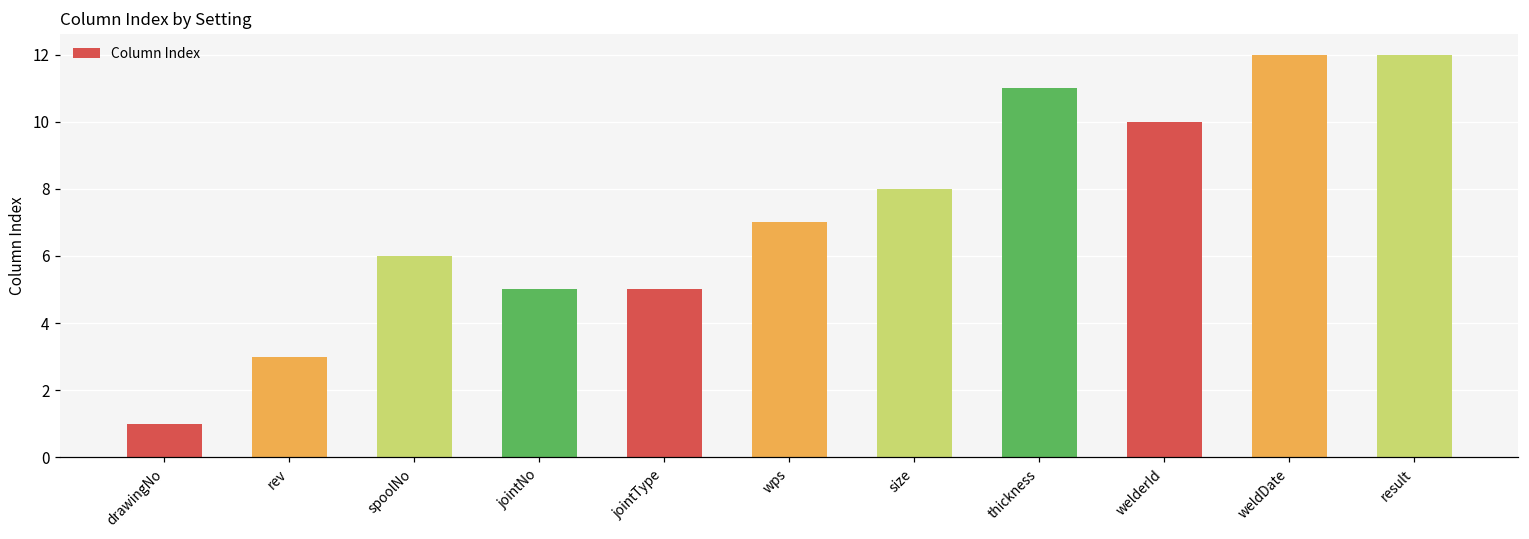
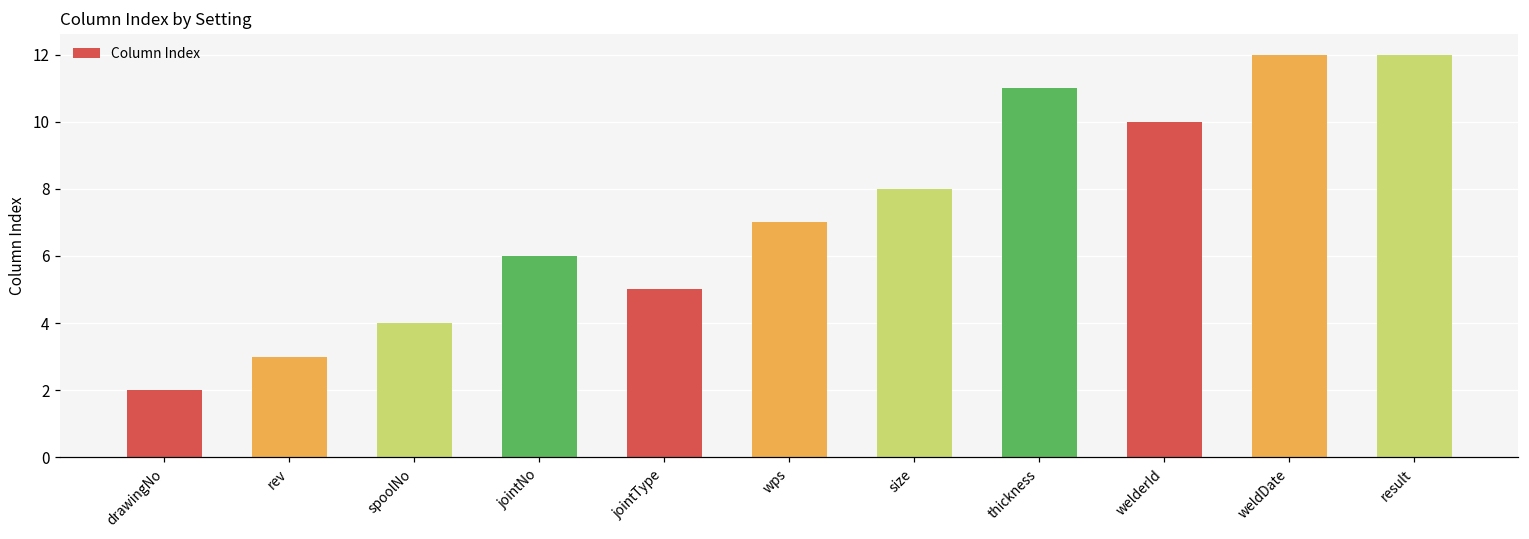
  {
-   "drawingNo": 1,
+   "drawingNo": 2,
    "rev": 3,
-   "spoolNo": 6,
-   "jointNo": 5,
+   "spoolNo": 4,
+   "jointNo": 6,
    "jointType": 5,
    "wps": 7,
    "size": 8,
    "thickness": 11,
    "welderId": 10,
    "weldDate": 12,
    "result": 12
  }
